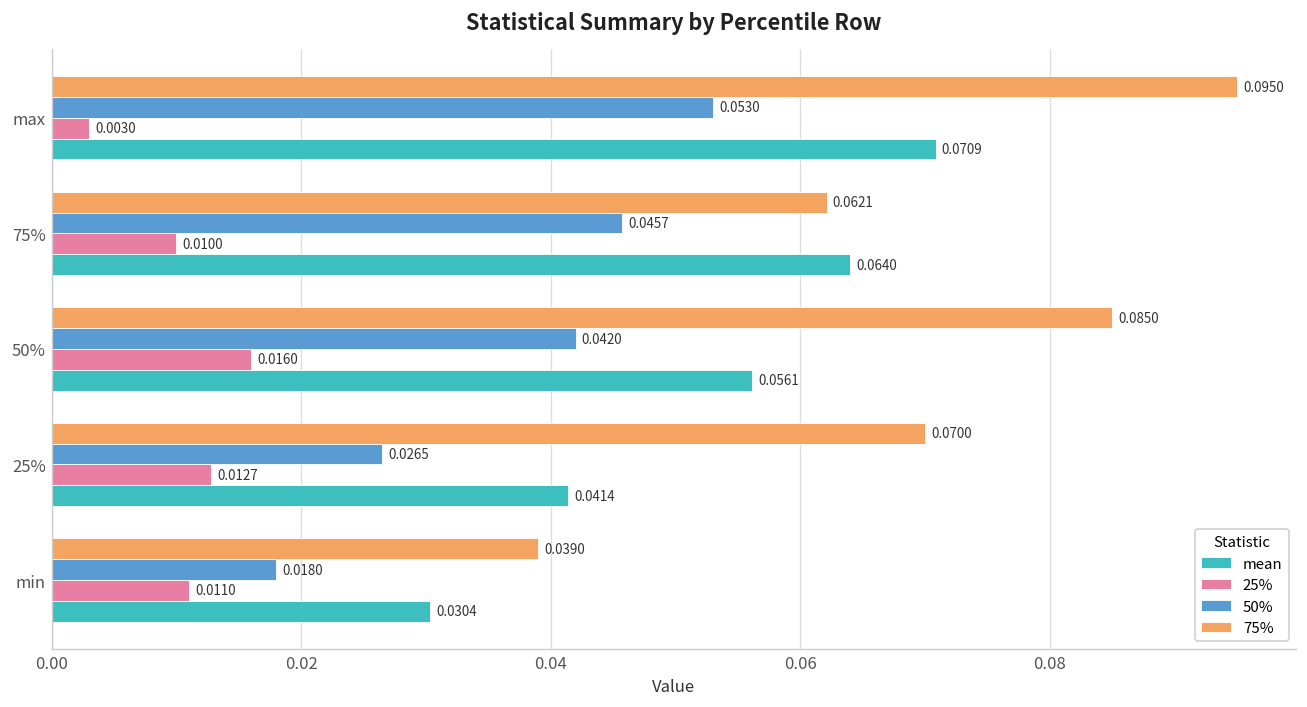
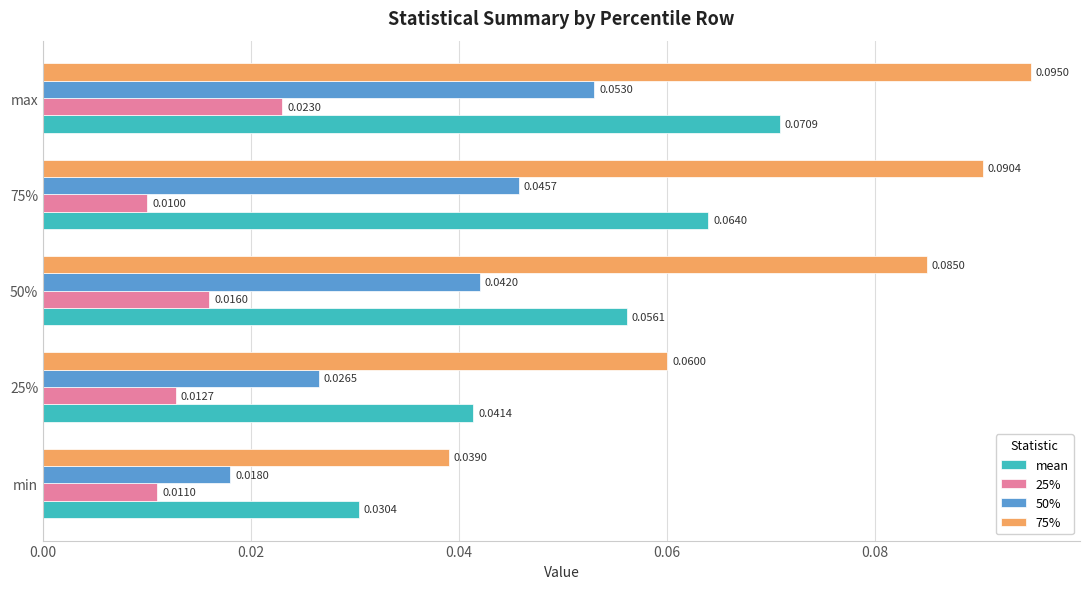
  {
    "25%": {
-     "max": 0.0030,
+     "max": 0.0230,
      "75%": 0.0100,
      "50%": 0.0160,
      "25%": 0.0127,
      "min": 0.0110
    },
    "75%": {
      "max": 0.0950,
-     "75%": 0.0621,
+     "75%": 0.0904,
      "50%": 0.0850,
-     "25%": 0.0700,
+     "25%": 0.0600,
      "min": 0.0390
    }
  }
